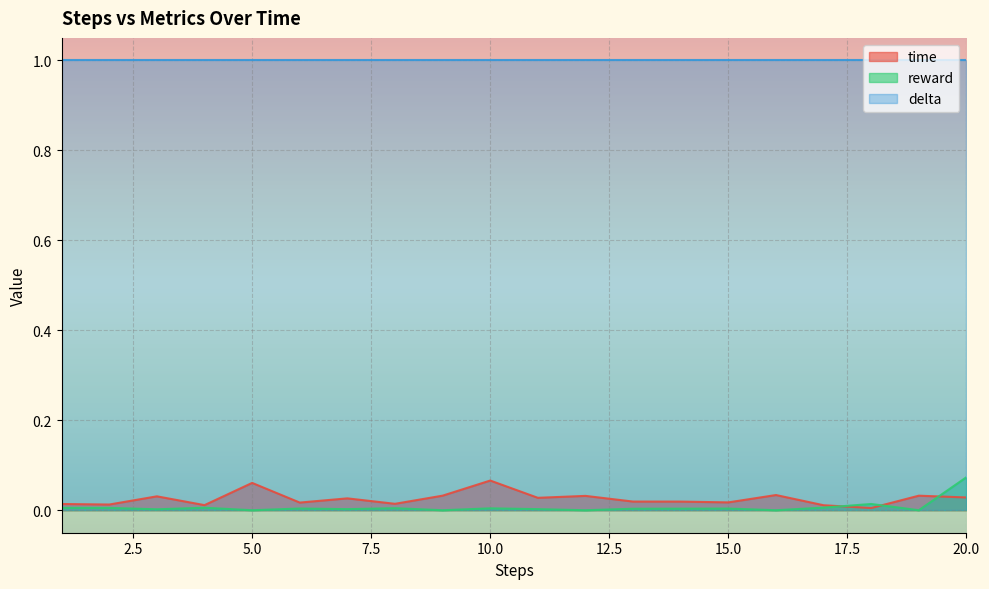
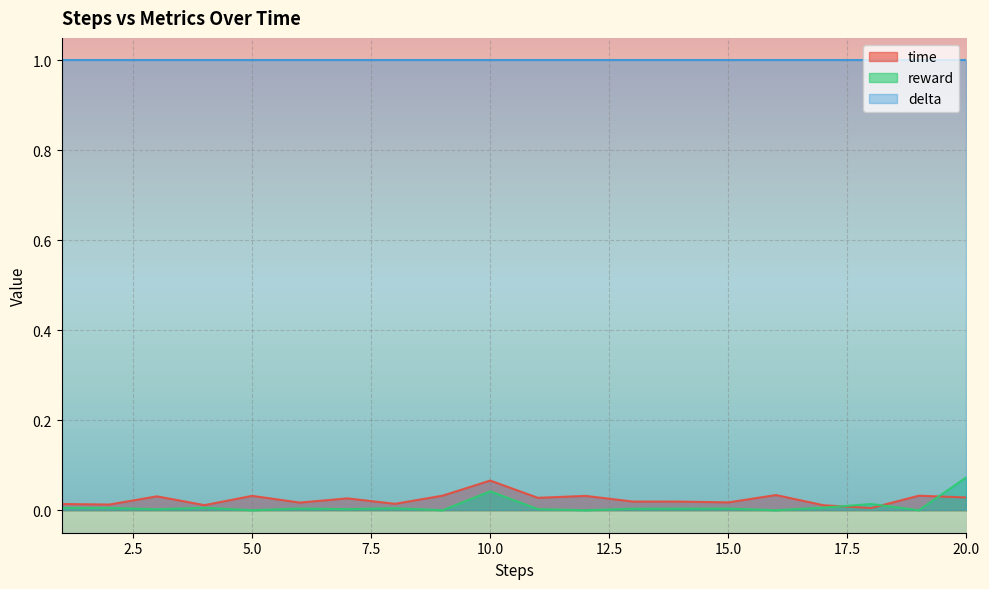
  {
    "time": {
-     "5.0": 0.06,
+     "5.0": 0.03,
      "10.0": 0.07,
      "15.0": 0.02,
      "20.0": 0.03
    },
    "reward": {
      "5.0": 0.00,
-     "10.0": 0.00,
+     "10.0": 0.04,
      "15.0": 0.00,
      "20.0": 0.07
    },
    "delta": {
      "5.0": 1.00,
      "10.0": 1.00,
      "15.0": 1.00,
      "20.0": 1.00
    }
  }
